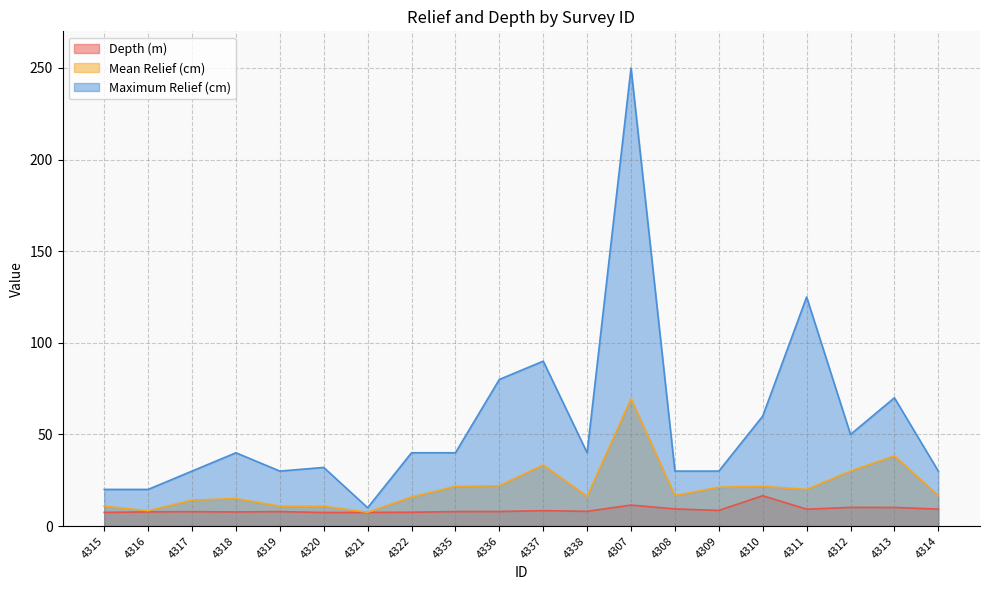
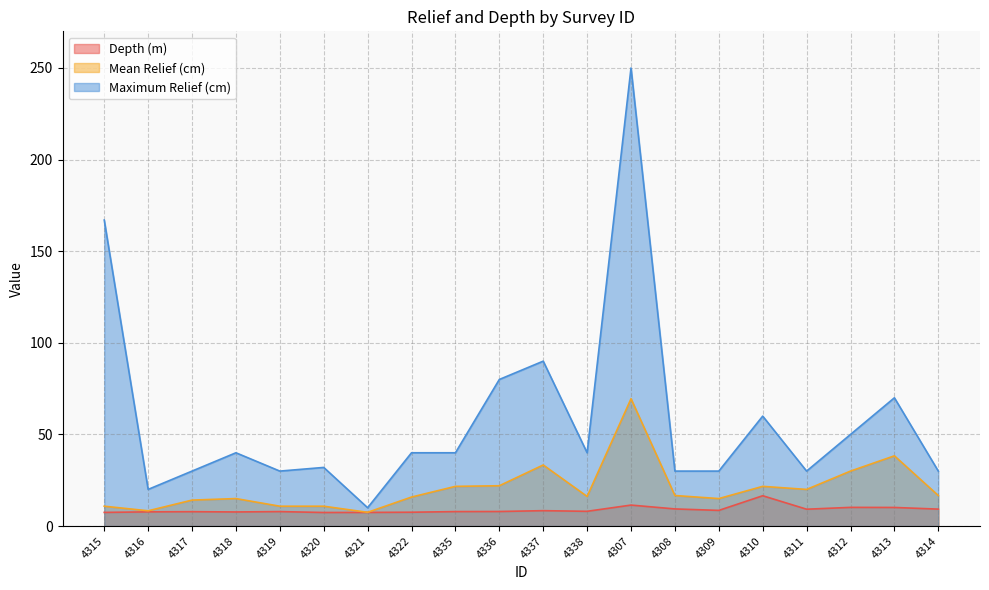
  {
    "Depth (m)": {
      "4315": 7,
      "4317": 8,
      "4318": 8,
      "4319": 8,
      "4320": 7,
      "4322": 8,
      "4335": 8,
      "4336": 8,
      "4337": 8,
      "4338": 8,
      "4307": 11,
      "4308": 9,
      "4309": 9,
      "4310": 17,
      "4311": 9,
      "4312": 10,
      "4313": 10,
      "4314": 9
    },
    "Mean Relief (cm)": {
      "4315": 11,
      "4317": 14,
      "4318": 15,
      "4319": 11,
      "4320": 11,
      "4322": 16,
      "4335": 22,
      "4336": 22,
      "4337": 33,
      "4338": 16,
      "4307": 70,
      "4308": 17,
-     "4309": 21,
+     "4309": 15,
      "4310": 22,
      "4311": 20,
      "4312": 30,
      "4313": 38,
      "4314": 17
    },
    "Maximum Relief (cm)": {
-     "4315": 20,
+     "4315": 167,
      "4316": 20,
      "4317": 30,
      "4318": 40,
      "4319": 30,
      "4320": 32,
      "4321": 10,
      "4322": 40,
      "4335": 40,
      "4336": 80,
      "4337": 90,
      "4338": 40,
      "4307": 250,
      "4308": 30,
      "4309": 30,
      "4310": 60,
-     "4311": 125,
+     "4311": 30,
      "4312": 50,
      "4313": 70,
      "4314": 30
    }
  }
